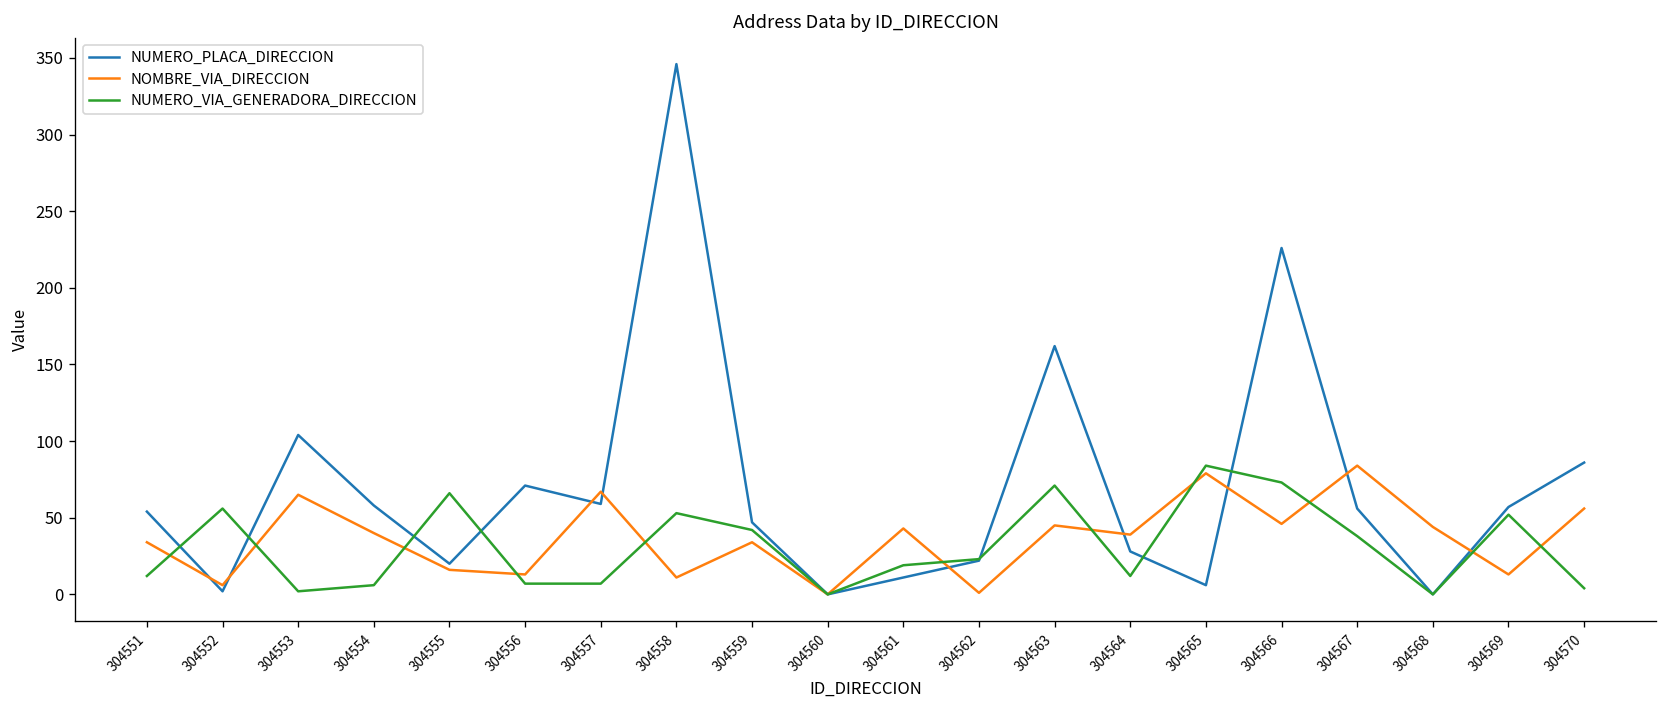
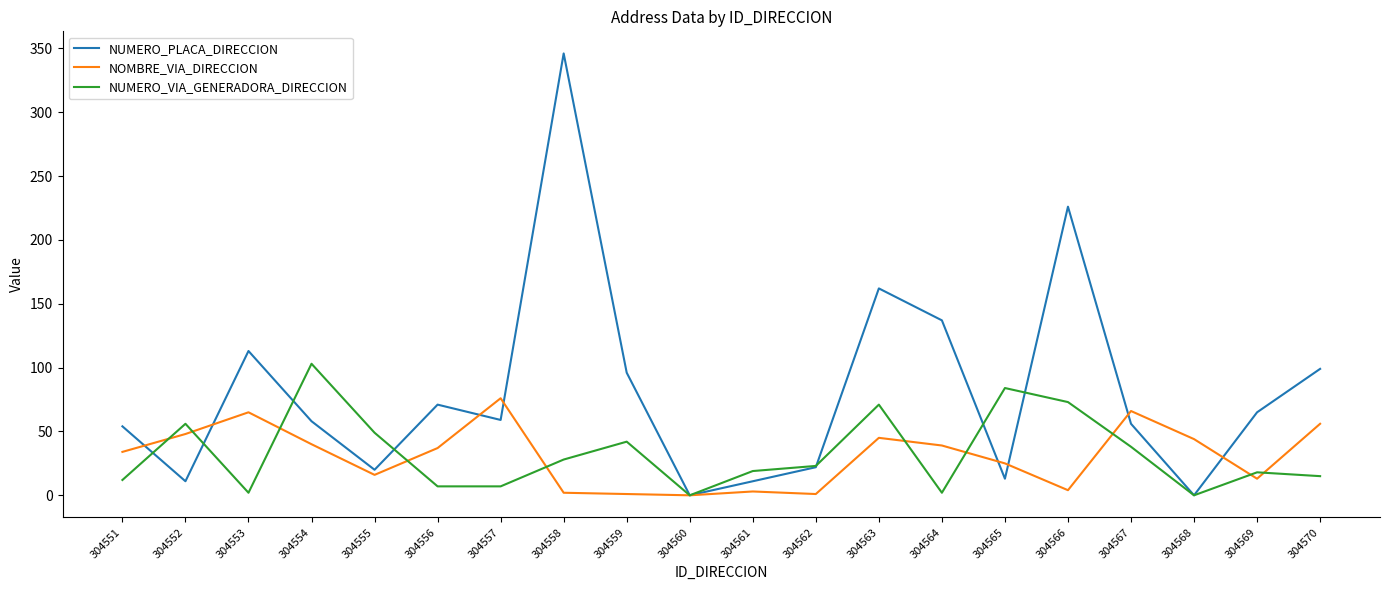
  {
    "NUMERO_PLACA_DIRECCION": {
      "304551": 54,
-     "304552": 2,
-     "304553": 104,
+     "304552": 11,
+     "304553": 113,
      "304554": 58,
      "304555": 20,
      "304556": 71,
      "304557": 59,
      "304558": 346,
-     "304559": 47,
+     "304559": 96,
      "304561": 11,
      "304563": 162,
-     "304564": 28,
-     "304565": 6,
+     "304564": 137,
+     "304565": 13,
      "304566": 226,
      "304567": 56,
-     "304569": 57,
-     "304570": 86
+     "304569": 65,
+     "304570": 99
    },
    "NOMBRE_VIA_DIRECCION": {
      "304551": 34,
-     "304552": 6,
+     "304552": 48,
      "304553": 65,
      "304554": 40,
      "304555": 16,
-     "304556": 13,
-     "304557": 67,
-     "304558": 11,
-     "304559": 34,
-     "304561": 43,
+     "304556": 37,
+     "304557": 76,
+     "304558": 2,
+     "304559": 1,
+     "304561": 3,
      "304562": 1,
      "304563": 45,
      "304564": 39,
-     "304565": 79,
-     "304566": 46,
-     "304567": 84,
+     "304565": 25,
+     "304566": 4,
+     "304567": 66,
      "304568": 44,
      "304569": 13,
      "304570": 56
    },
    "NUMERO_VIA_GENERADORA_DIRECCION": {
      "304551": 12,
      "304552": 56,
      "304553": 2,
-     "304554": 6,
-     "304555": 66,
+     "304554": 103,
+     "304555": 49,
      "304556": 7,
      "304557": 7,
-     "304558": 53,
+     "304558": 28,
      "304559": 42,
      "304561": 19,
      "304563": 71,
-     "304564": 12,
+     "304564": 2,
      "304565": 84,
      "304566": 73,
      "304567": 38,
-     "304569": 52,
-     "304570": 4
+     "304569": 18,
+     "304570": 15
    }
  }
